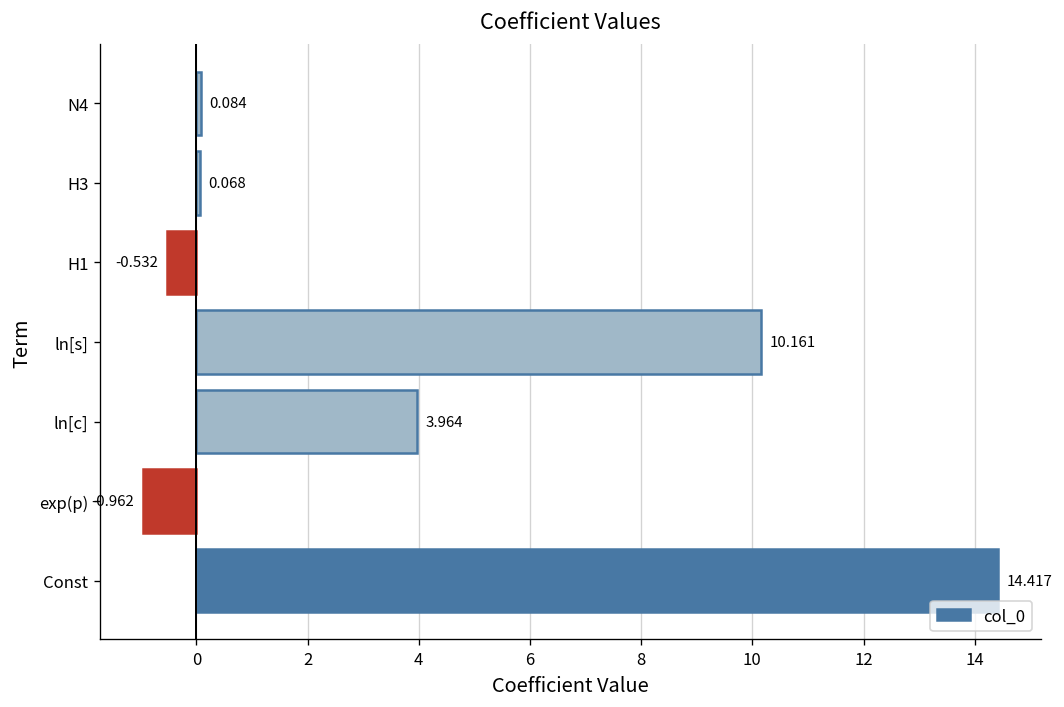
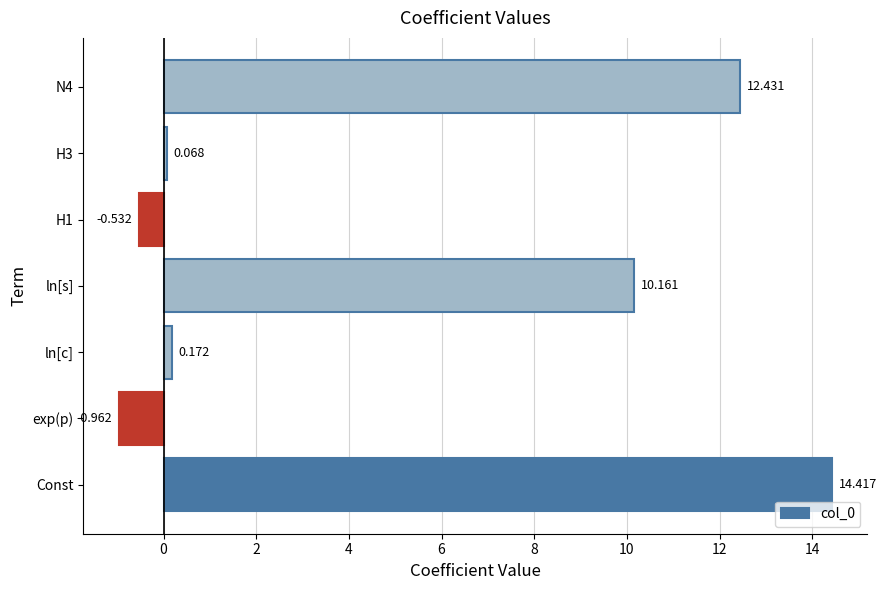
  {
-   "N4": 0.084,
+   "N4": 12.431,
    "H3": 0.068,
    "H1": -0.532,
    "ln[s]": 10.161,
-   "ln[c]": 3.964,
+   "ln[c]": 0.172,
    "exp(p)": -0.962,
    "Const": 14.417
  }
